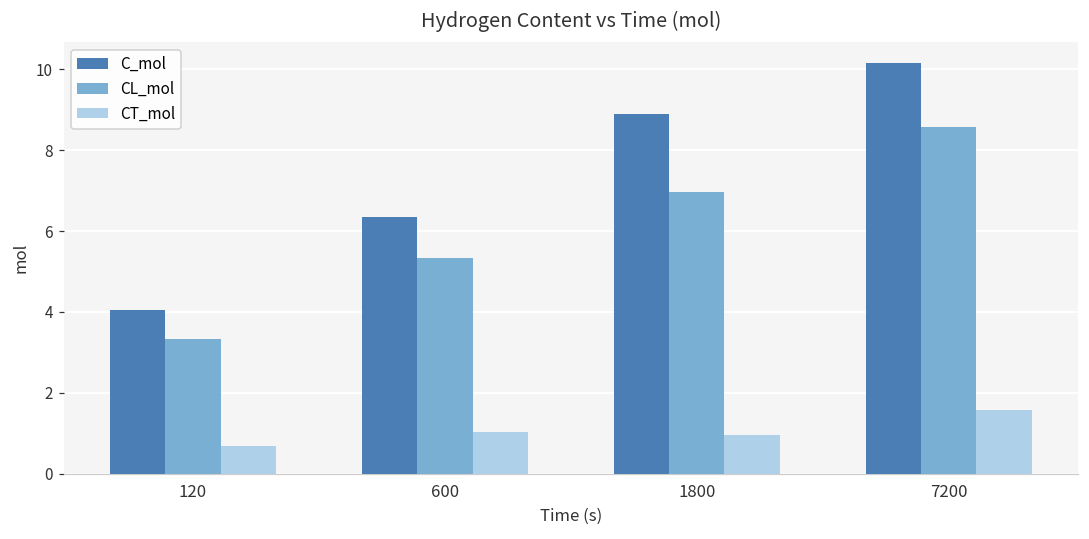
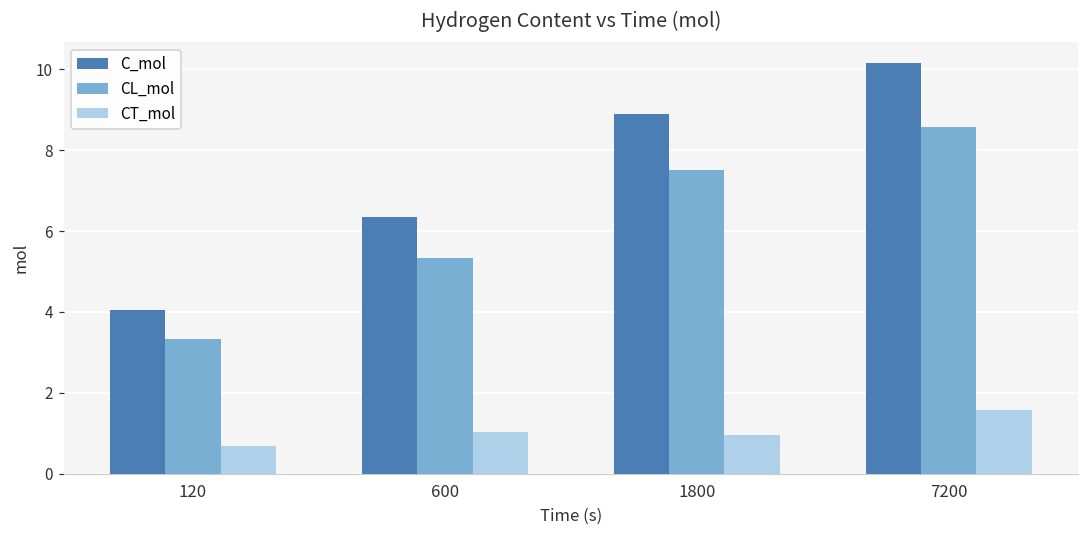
  {
    "C_mol": {
      "120": 4.0,
      "600": 6.4,
      "1800": 8.9,
      "7200": 10.2
    },
    "CL_mol": {
      "120": 3.3,
      "600": 5.3,
-     "1800": 7.0,
+     "1800": 7.5,
      "7200": 8.6
    },
    "CT_mol": {
      "120": 0.7,
      "600": 1.0,
      "1800": 1.0,
      "7200": 1.6
    }
  }
